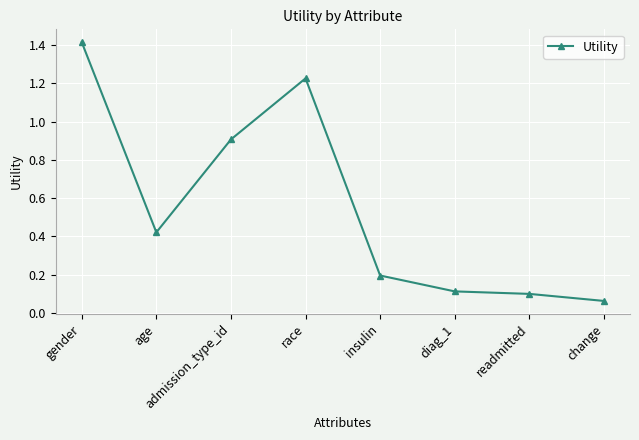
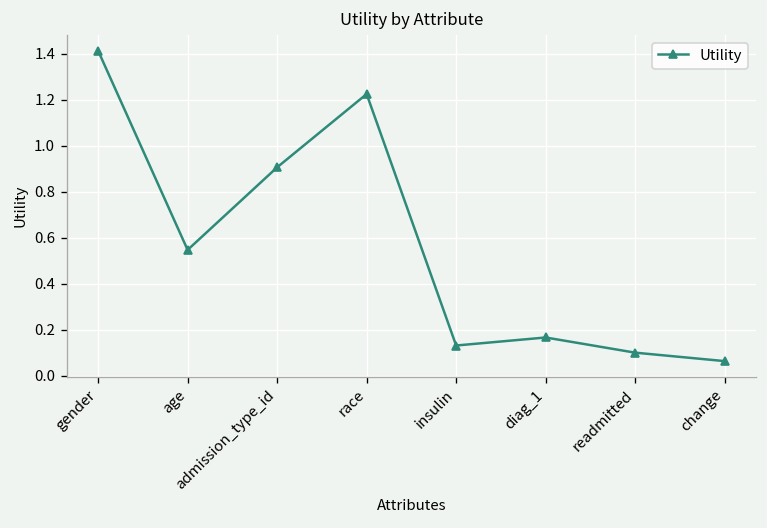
  {
    "gender": 1.41,
-   "age": 0.42,
+   "age": 0.55,
    "admission_type_id": 0.91,
    "race": 1.23,
-   "insulin": 0.20,
-   "diag_1": 0.11,
+   "insulin": 0.13,
+   "diag_1": 0.17,
    "readmitted": 0.10,
    "change": 0.06
  }
